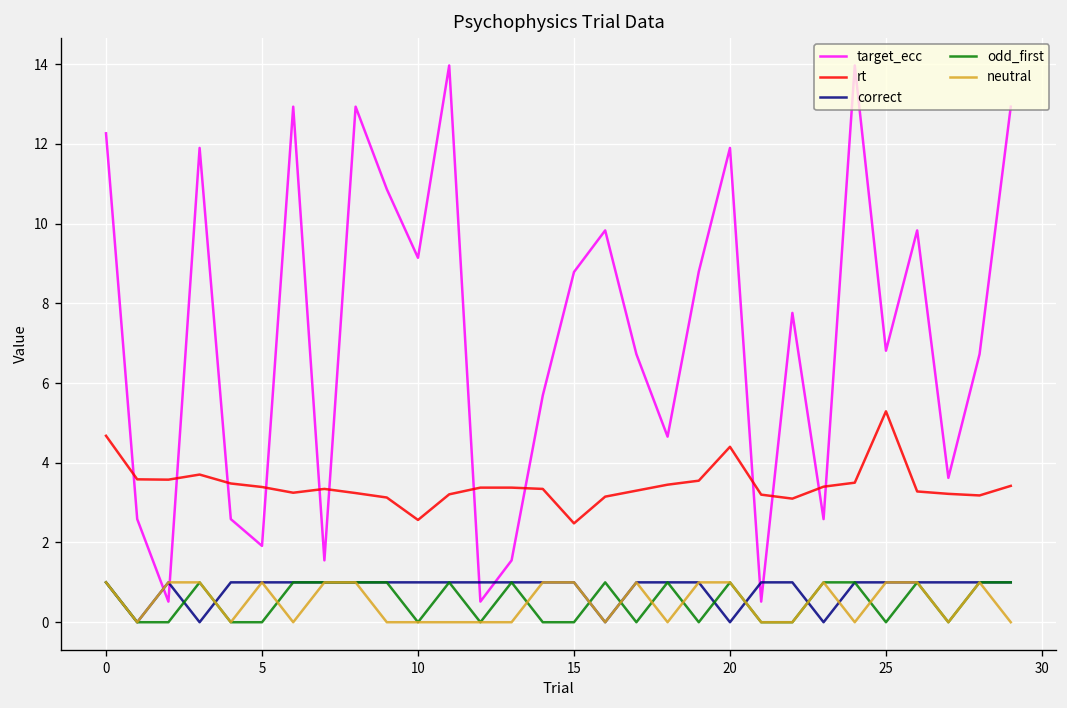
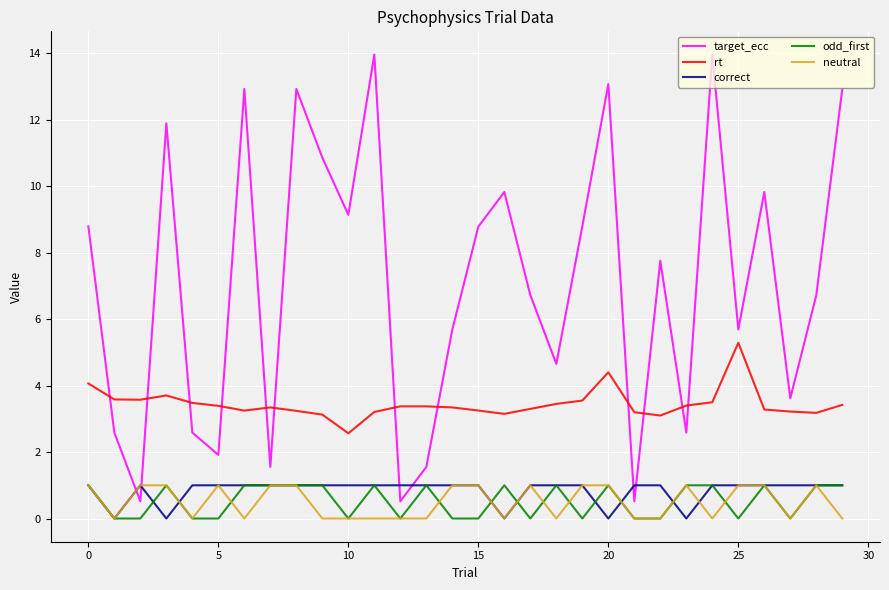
  {
    "target_ecc": {
-     "0": 12.3,
+     "0": 8.8,
      "5": 1.9,
      "10": 9.1,
      "15": 8.8,
-     "20": 11.9,
-     "25": 6.8
+     "20": 13.1,
+     "25": 5.7
    },
    "rt": {
-     "0": 4.7,
+     "0": 4.1,
      "5": 3.4,
      "10": 2.6,
-     "15": 2.5,
+     "15": 3.3,
      "20": 4.4,
      "25": 5.3
    },
    "correct": {
      "10": 1.0,
      "20": 0.0
    },
    "odd_first": {
      "5": 0.0,
      "15": 0.0,
      "25": 0.0
    }
  }
